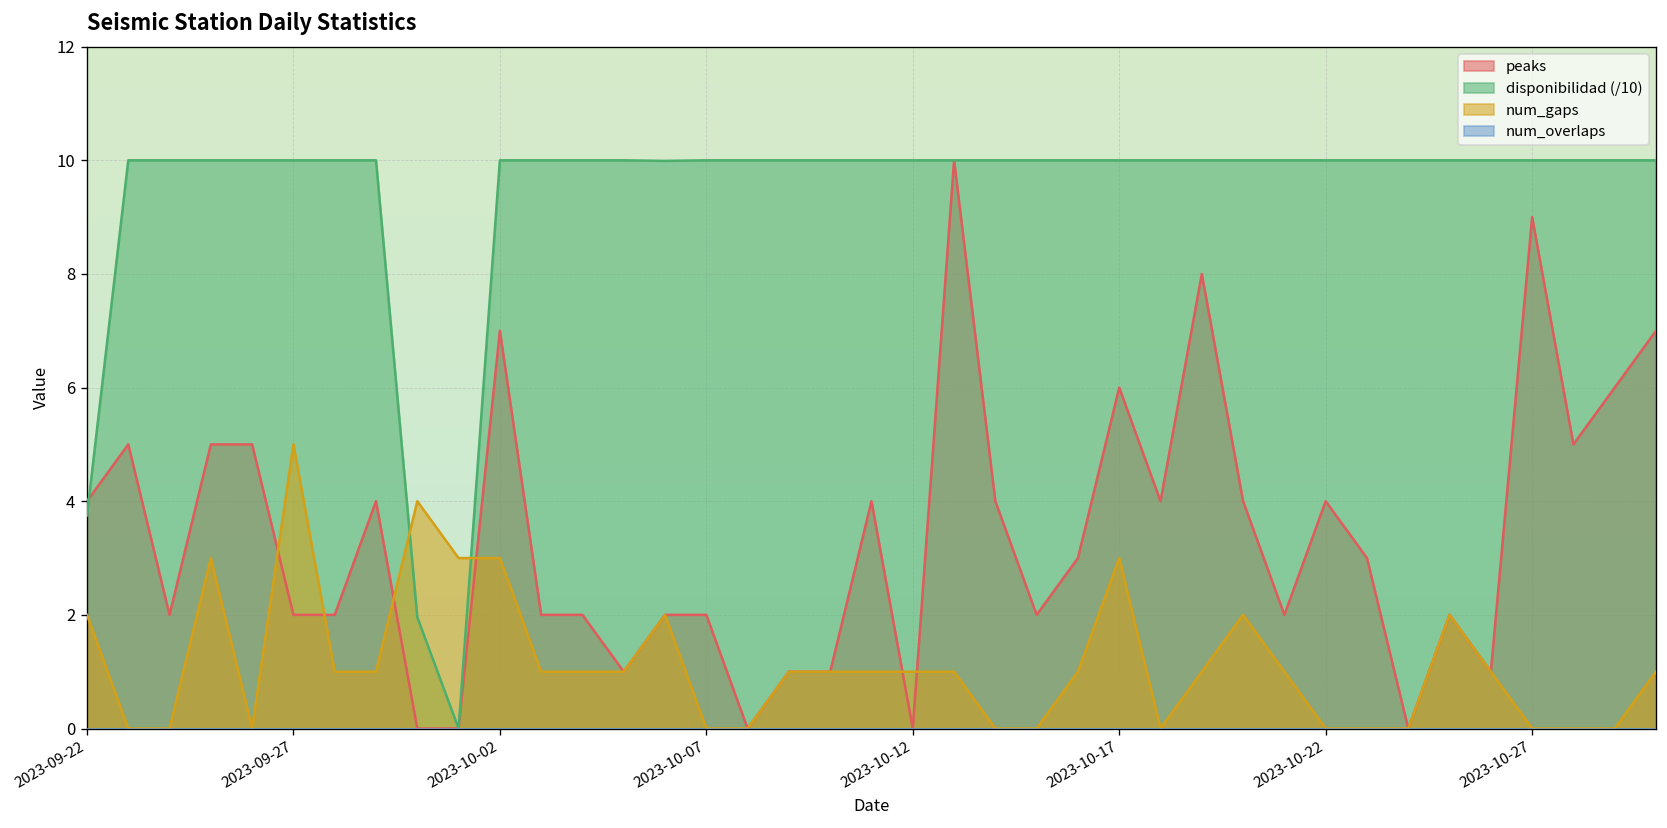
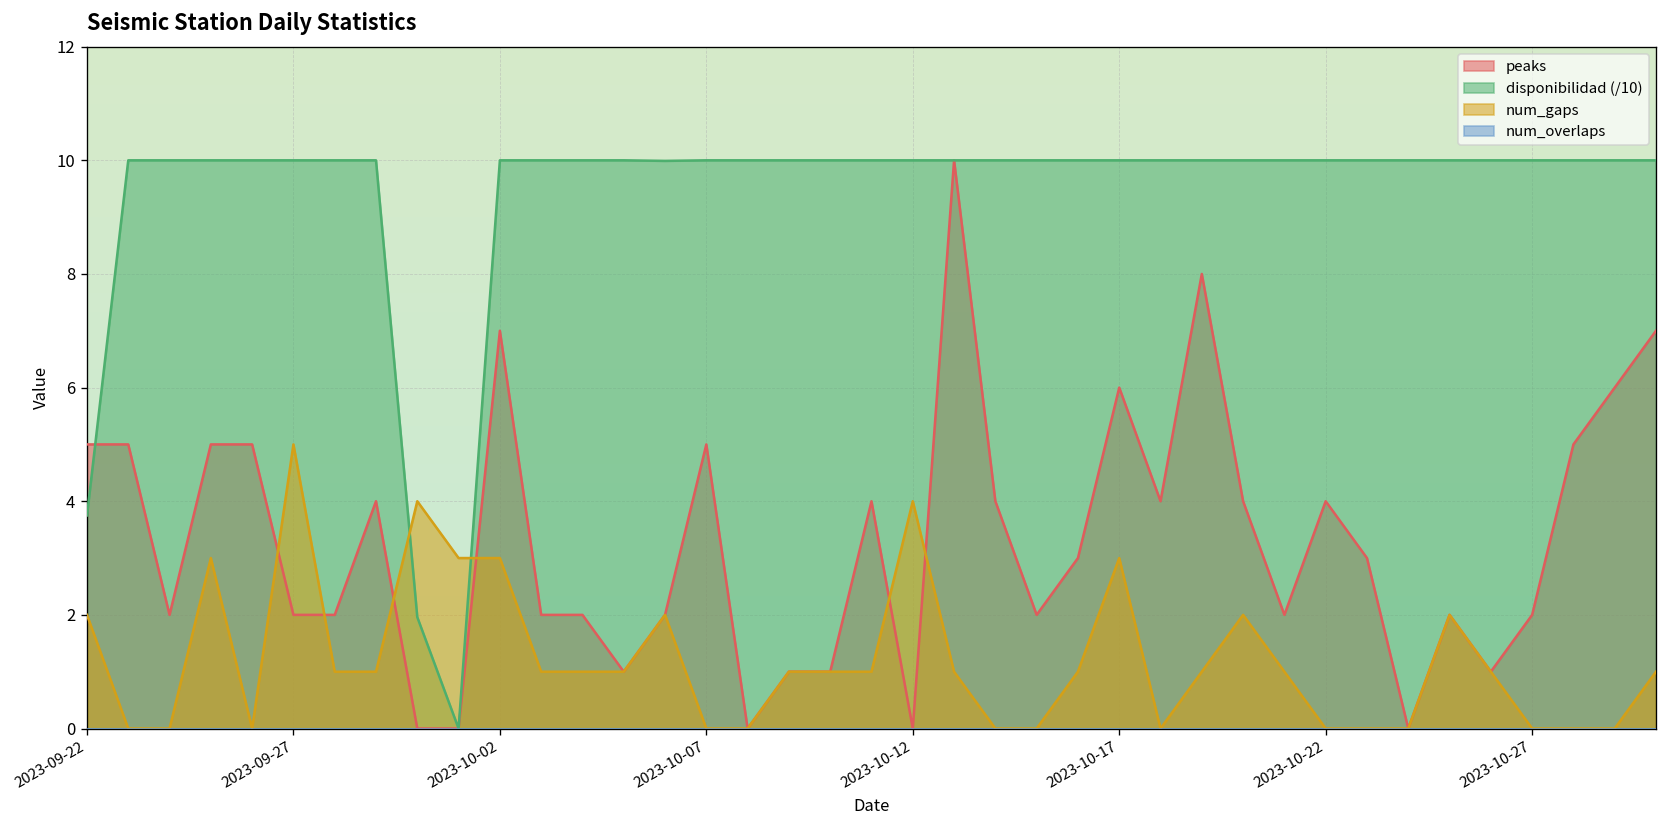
  {
    "peaks": {
-     "2023-09-22": 4,
+     "2023-09-22": 5,
      "2023-09-27": 2,
      "2023-10-02": 7,
-     "2023-10-07": 2,
+     "2023-10-07": 5,
      "2023-10-17": 6,
      "2023-10-22": 4,
-     "2023-10-27": 9
+     "2023-10-27": 2
    },
    "disponibilidad (/10)": {
      "2023-09-22": 3.8,
      "2023-09-27": 10,
      "2023-10-02": 10,
      "2023-10-07": 10,
      "2023-10-12": 10,
      "2023-10-17": 10,
      "2023-10-22": 10,
      "2023-10-27": 10
    },
    "num_gaps": {
      "2023-09-22": 2,
      "2023-09-27": 5,
      "2023-10-02": 3,
-     "2023-10-12": 1,
+     "2023-10-12": 4,
      "2023-10-17": 3
    },
    "num_overlaps": {
      "2023-09-22": 0,
      "2023-09-27": 0,
      "2023-10-02": 0,
      "2023-10-17": 0
    }
  }
